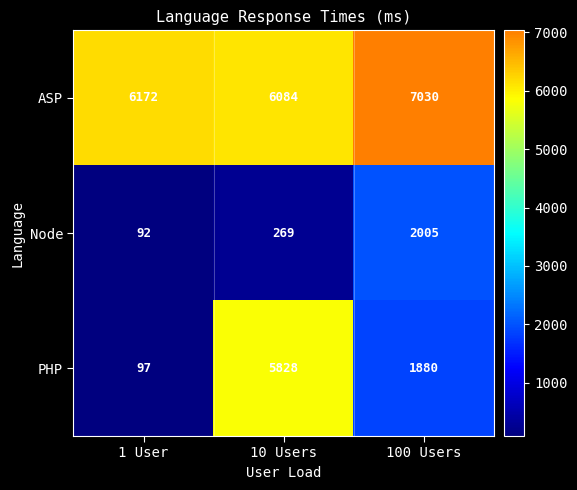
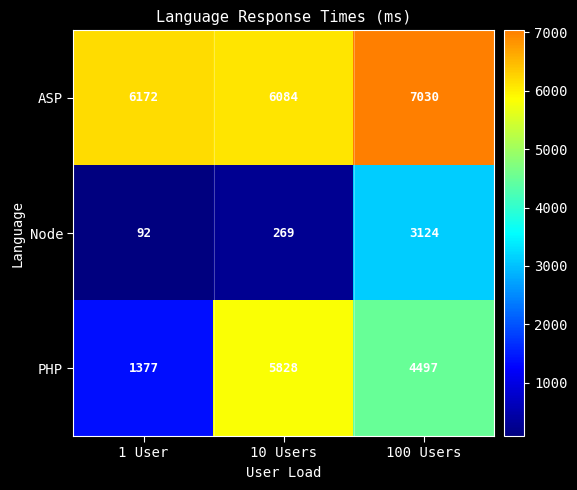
  {
    "ASP": {
      "1 User": 6172,
      "10 Users": 6084,
      "100 Users": 7030
    },
    "Node": {
      "1 User": 92,
      "10 Users": 269,
-     "100 Users": 2005
+     "100 Users": 3124
    },
    "PHP": {
-     "1 User": 97,
+     "1 User": 1377,
      "10 Users": 5828,
-     "100 Users": 1880
+     "100 Users": 4497
    }
  }
